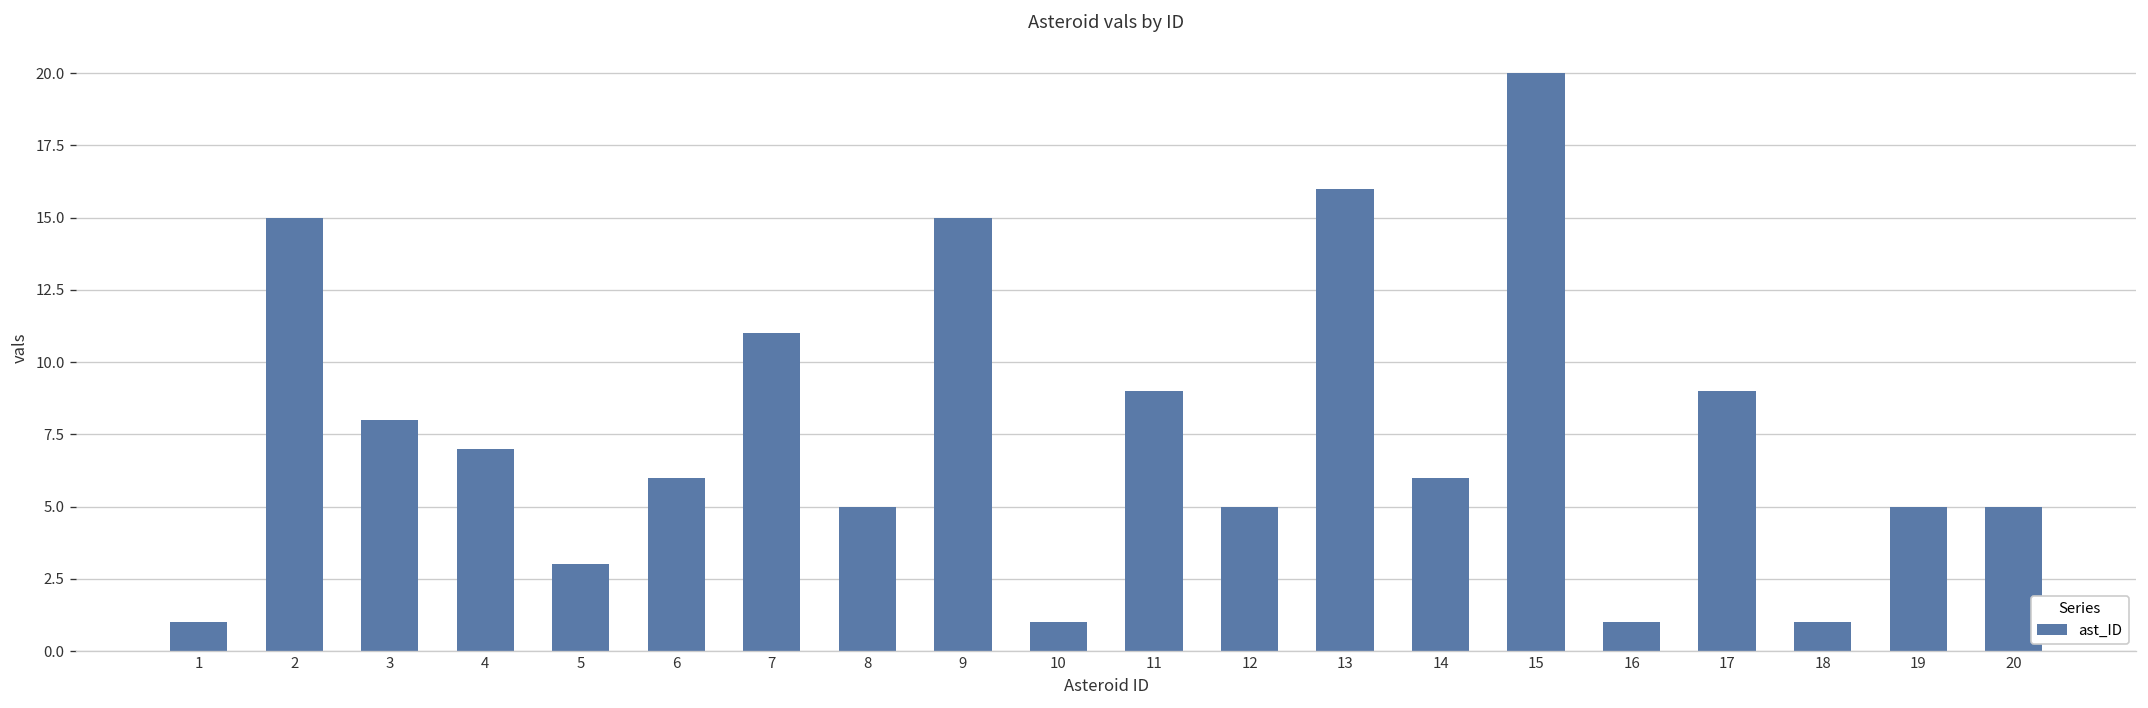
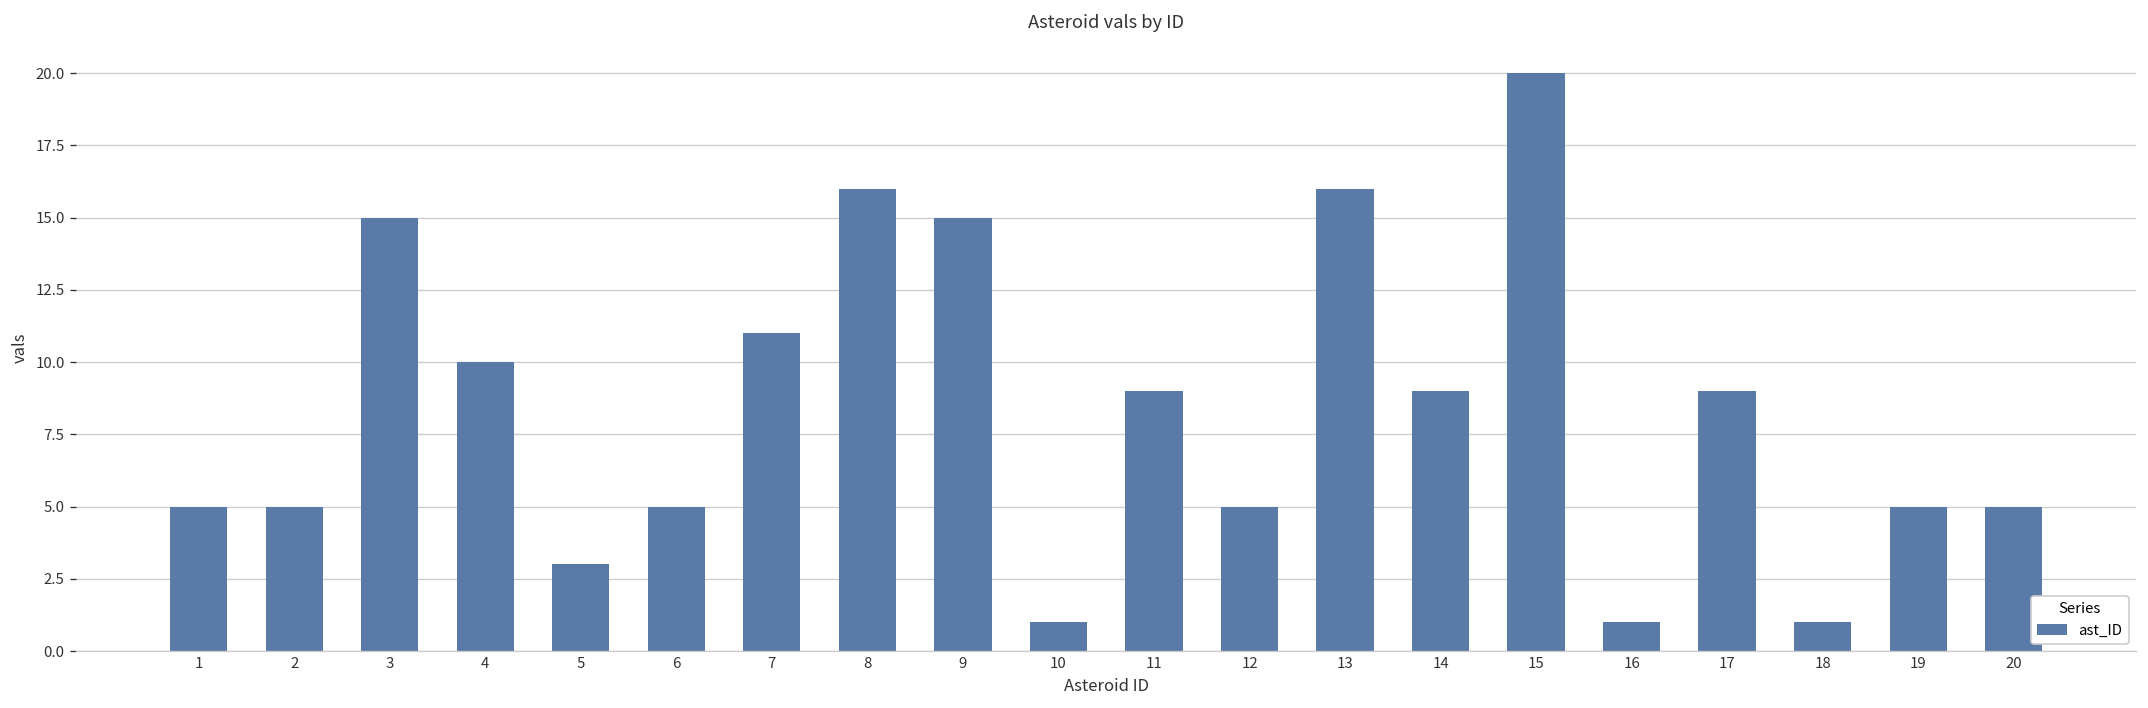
  {
-   "1": 1,
-   "2": 15,
-   "3": 8,
-   "4": 7,
+   "1": 5,
+   "2": 5,
+   "3": 15,
+   "4": 10,
    "5": 3,
-   "6": 6,
+   "6": 5,
    "7": 11,
-   "8": 5,
+   "8": 16,
    "9": 15,
    "10": 1,
    "11": 9,
    "12": 5,
    "13": 16,
-   "14": 6,
+   "14": 9,
    "15": 20,
    "16": 1,
    "17": 9,
    "18": 1,
    "19": 5,
    "20": 5
  }
